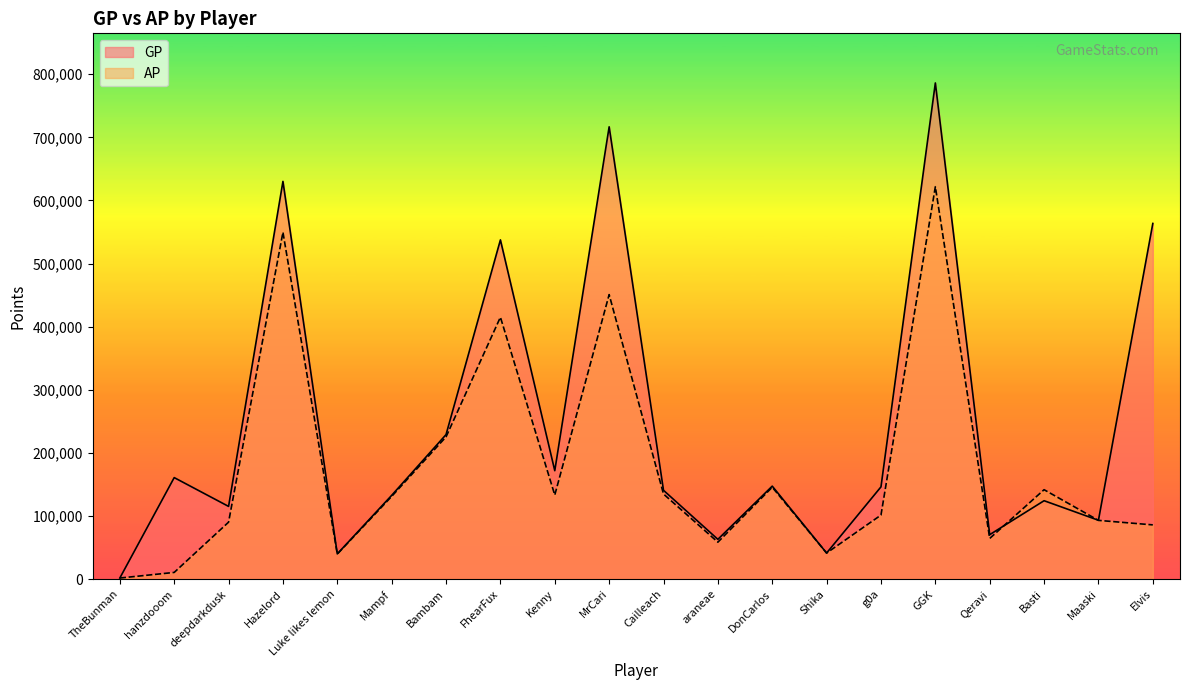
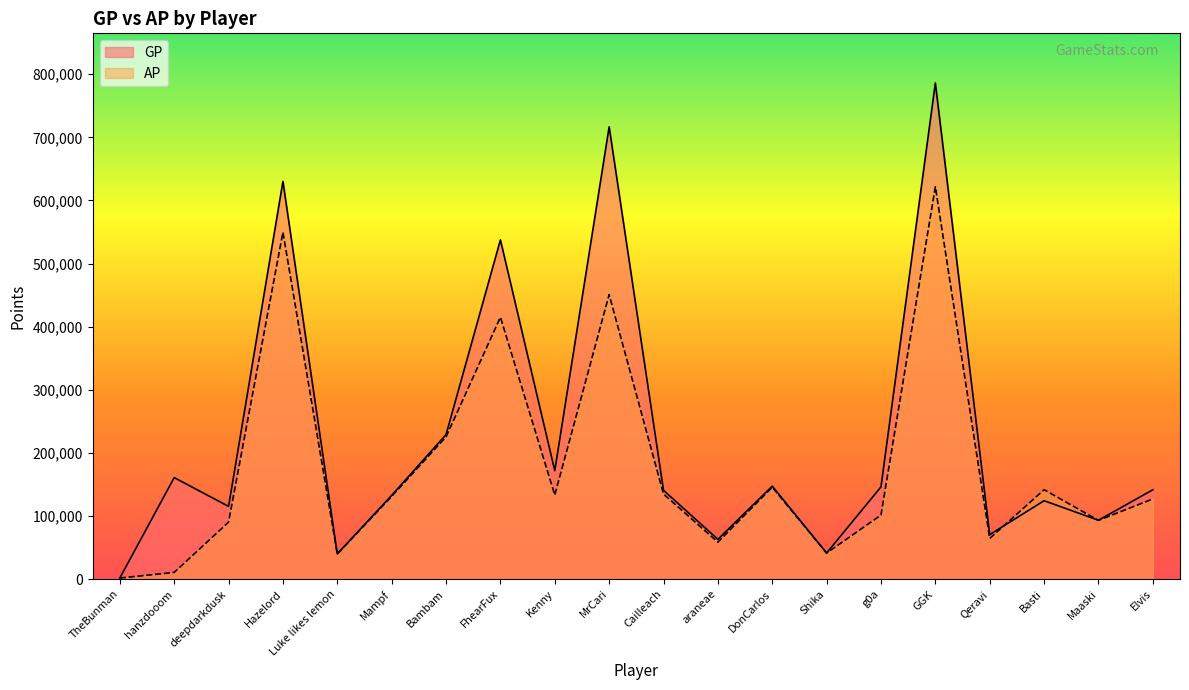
  {
    "GP": {
      "hanzdooom": "160,000",
      "deepdarkdusk": "120,000",
      "Hazelord": "630,000",
      "FhearFux": "540,000",
      "Kenny": "170,000",
      "MrCari": "720,000",
      "Cailleach": "140,000",
      "araneae": "60,000",
      "g0a": "150,000",
      "GGK": "790,000",
      "Qeravi": "70,000",
      "Basti": "120,000",
-     "Elvis": "560,000"
+     "Elvis": "140,000"
    },
    "AP": {
      "hanzdooom": "10,000",
      "deepdarkdusk": "90,000",
      "Hazelord": "550,000",
      "FhearFux": "420,000",
      "Kenny": "130,000",
      "MrCari": "450,000",
      "Cailleach": "130,000",
      "araneae": "60,000",
      "g0a": "100,000",
      "GGK": "620,000",
      "Qeravi": "60,000",
      "Basti": "140,000",
-     "Elvis": "90,000"
+     "Elvis": "130,000"
    }
  }
